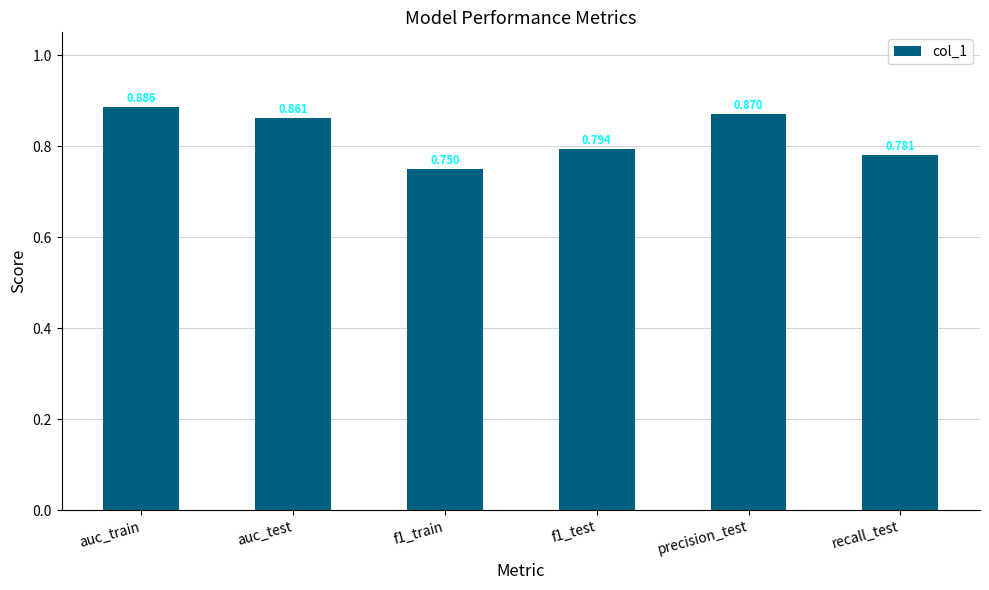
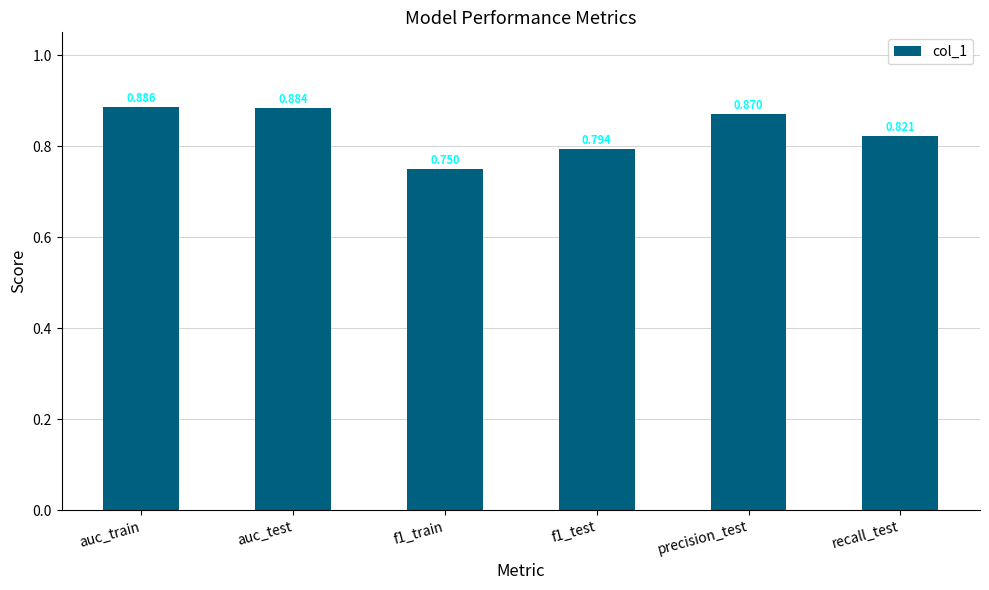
  {
    "auc_train": 0.886,
-   "auc_test": 0.861,
+   "auc_test": 0.884,
    "f1_train": 0.750,
    "f1_test": 0.794,
    "precision_test": 0.870,
-   "recall_test": 0.781
+   "recall_test": 0.821
  }
